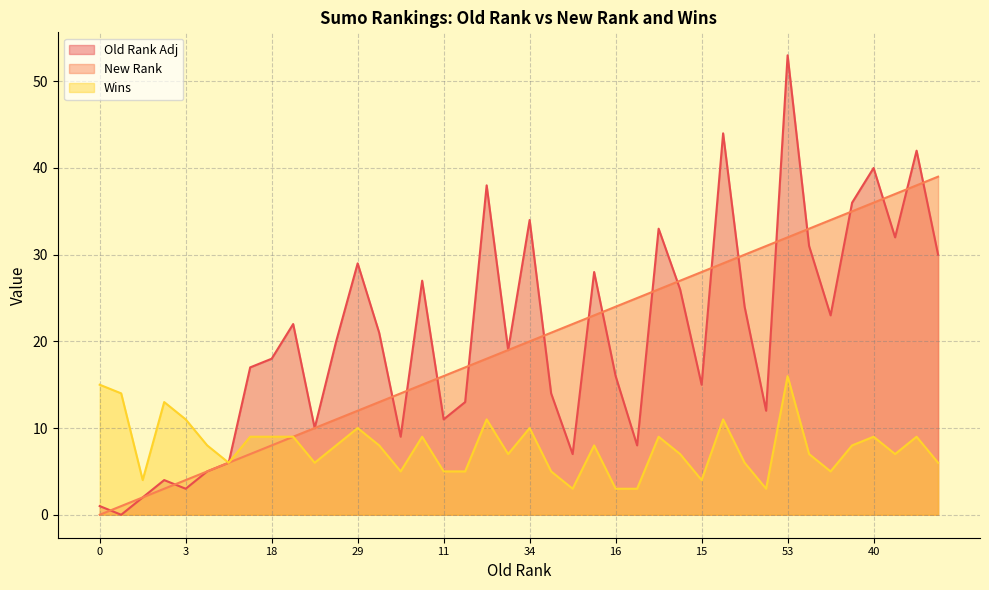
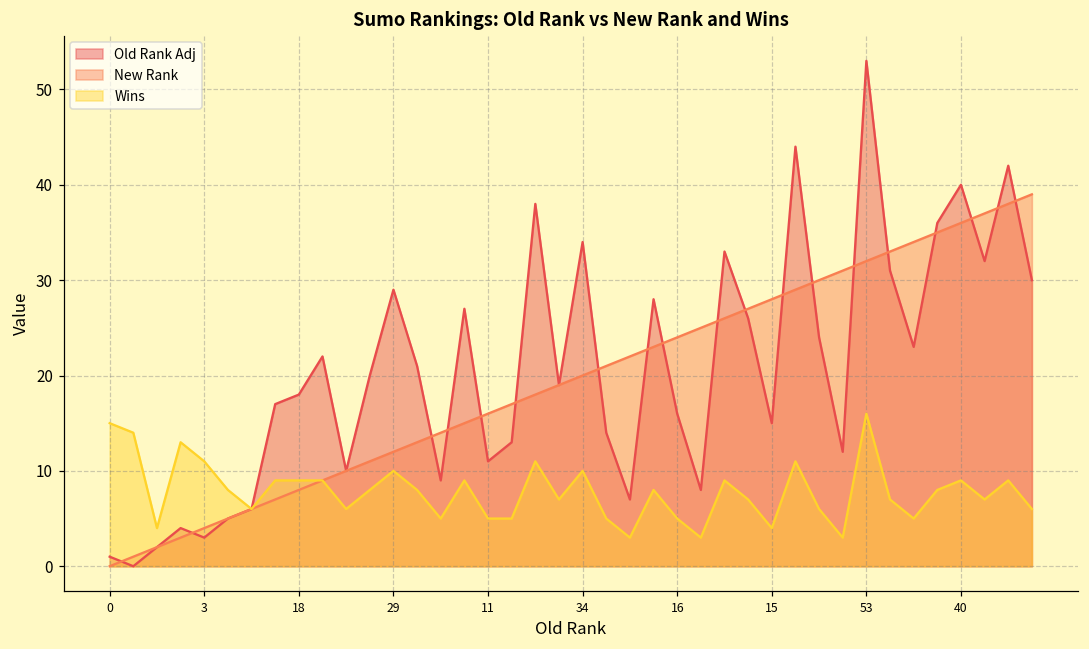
  {
    "Wins": {
      "0": 15,
-     "16": 3,
+     "16": 5,
      "53": 16,
      "40": 9
    }
  }
